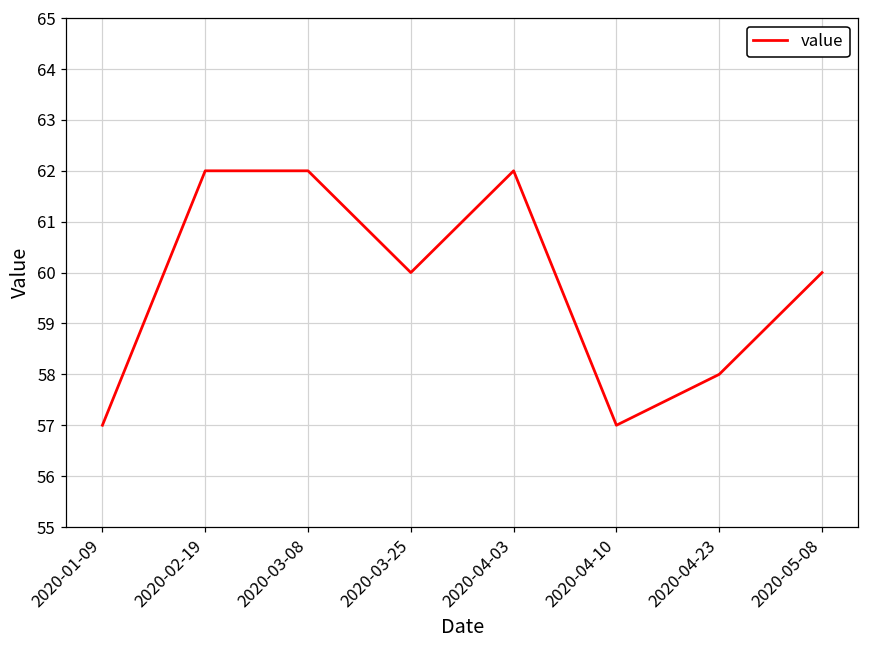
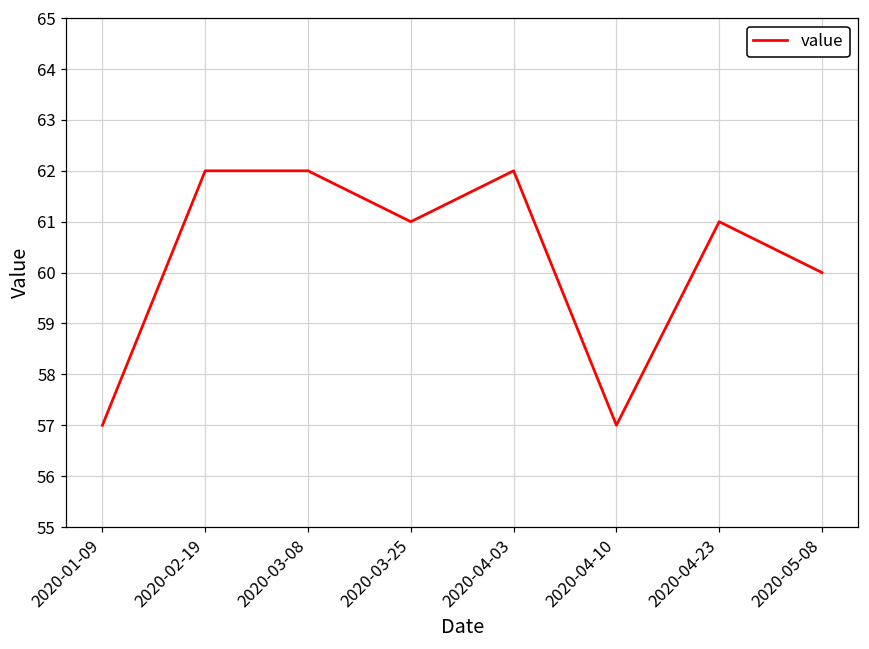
  {
    "2020-01-09": 57,
    "2020-02-19": 62,
    "2020-03-08": 62,
-   "2020-03-25": 60,
+   "2020-03-25": 61,
    "2020-04-03": 62,
    "2020-04-10": 57,
-   "2020-04-23": 58,
+   "2020-04-23": 61,
    "2020-05-08": 60
  }
